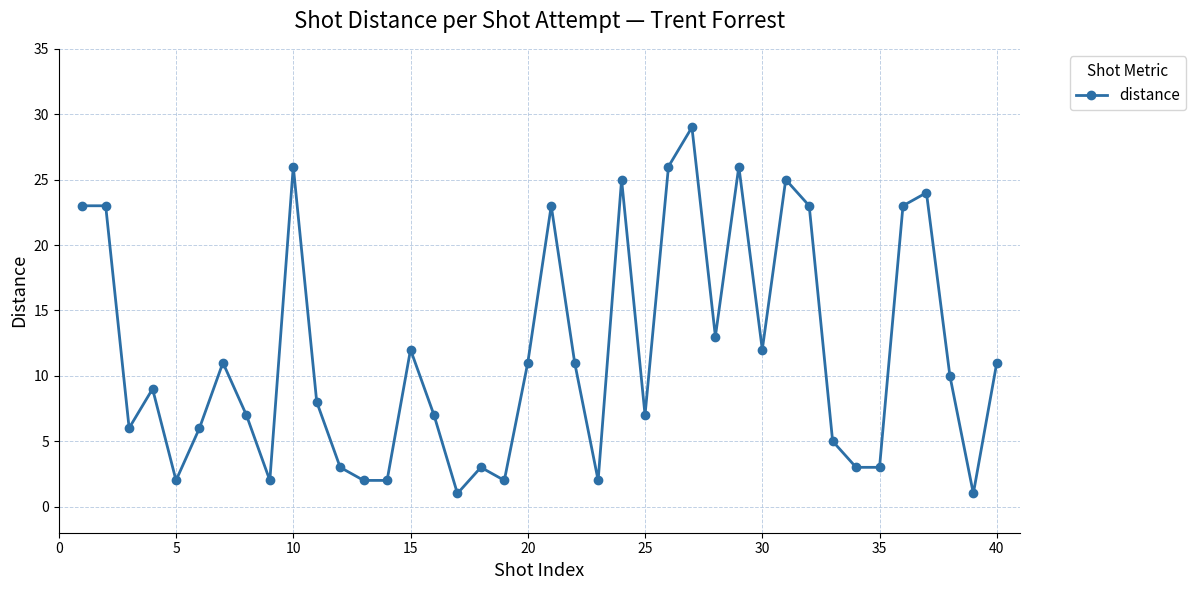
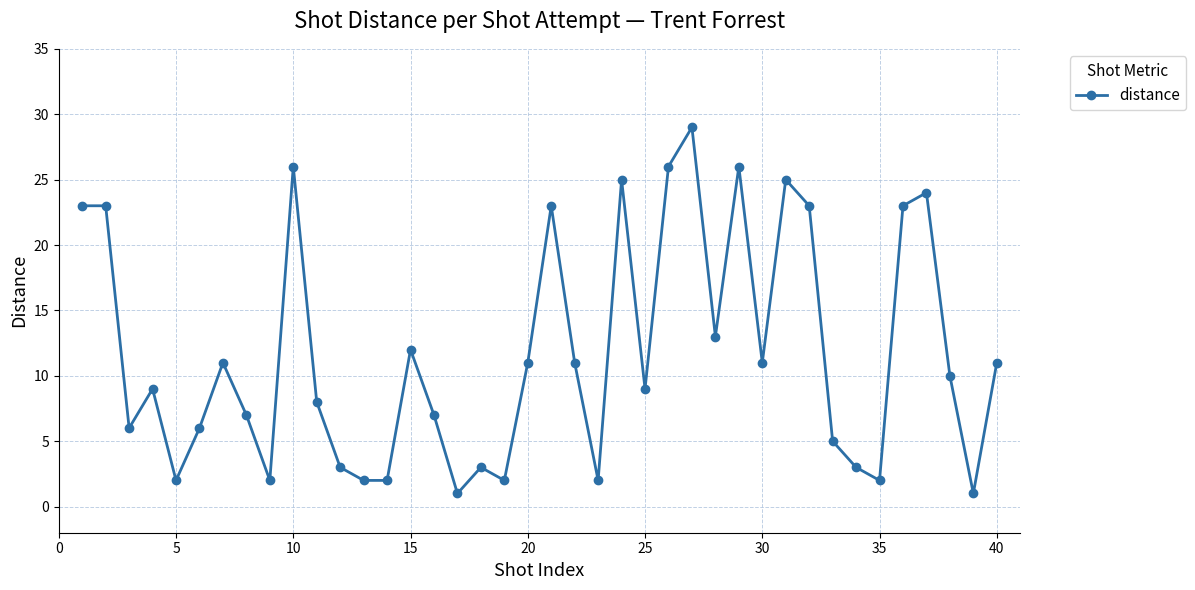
  {
    "5": 2,
    "10": 26,
    "15": 12,
    "20": 11,
-   "25": 7,
-   "30": 12,
-   "35": 3,
+   "25": 9,
+   "30": 11,
+   "35": 2,
    "40": 11
  }
